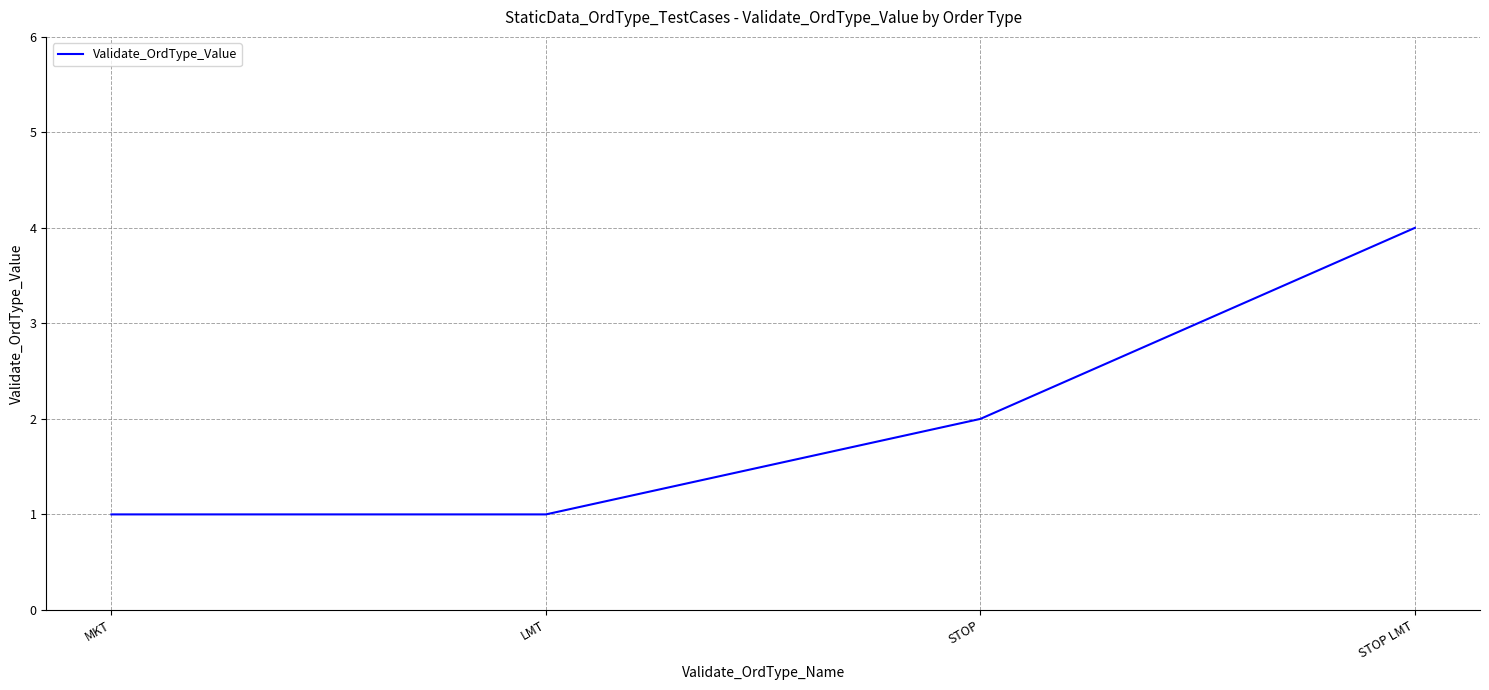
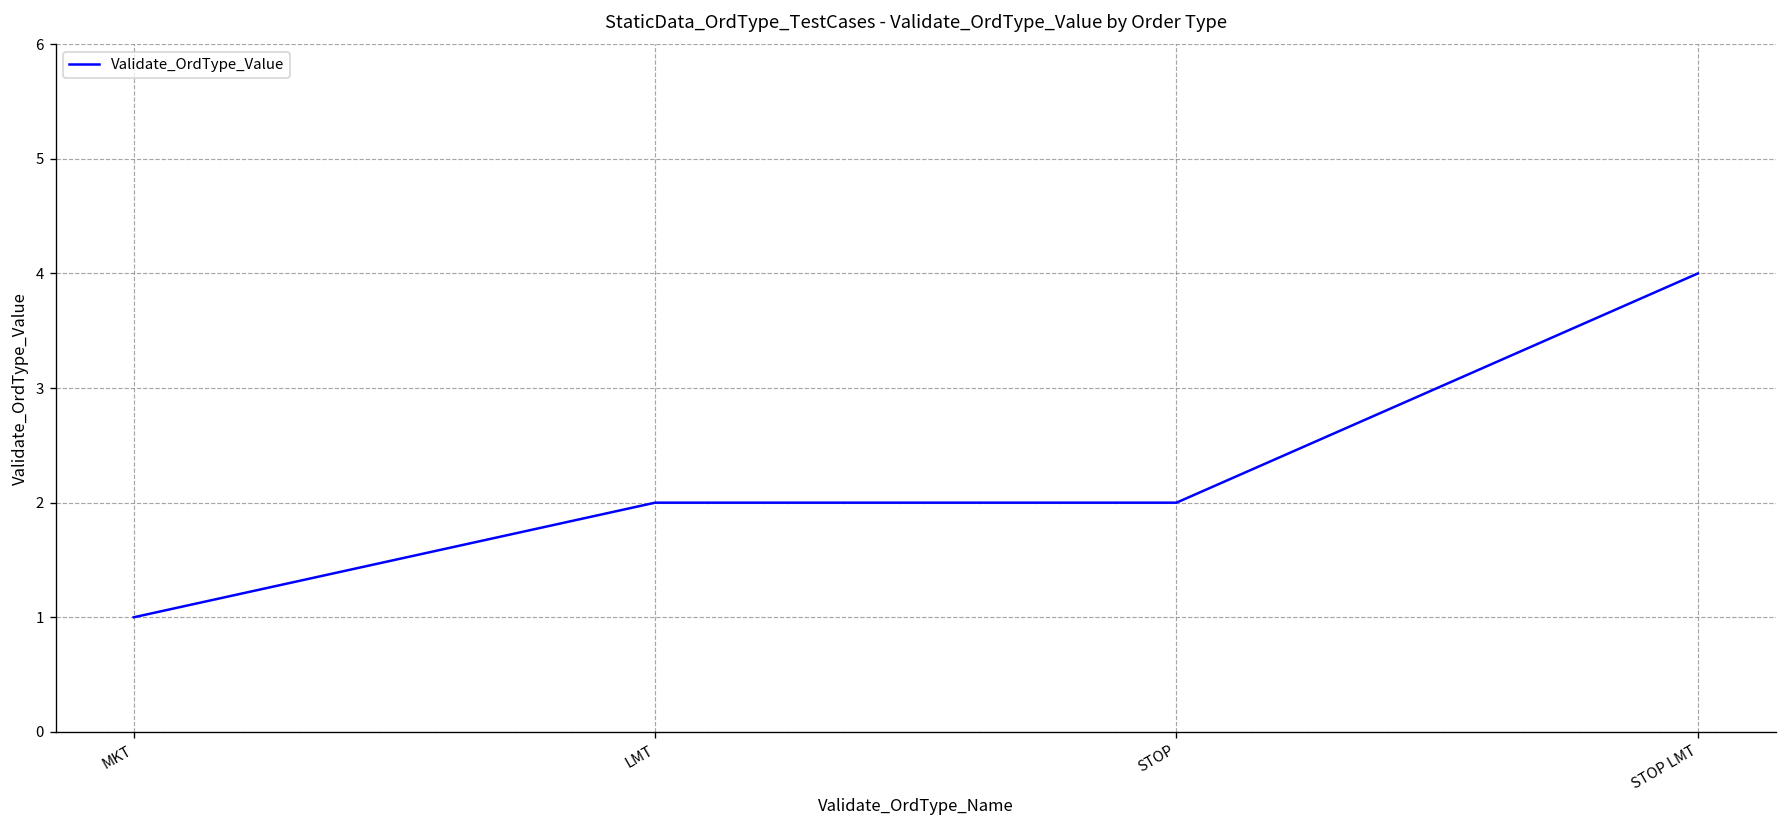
  {
    "MKT": 1,
-   "LMT": 1,
+   "LMT": 2,
    "STOP": 2,
    "STOP LMT": 4
  }
